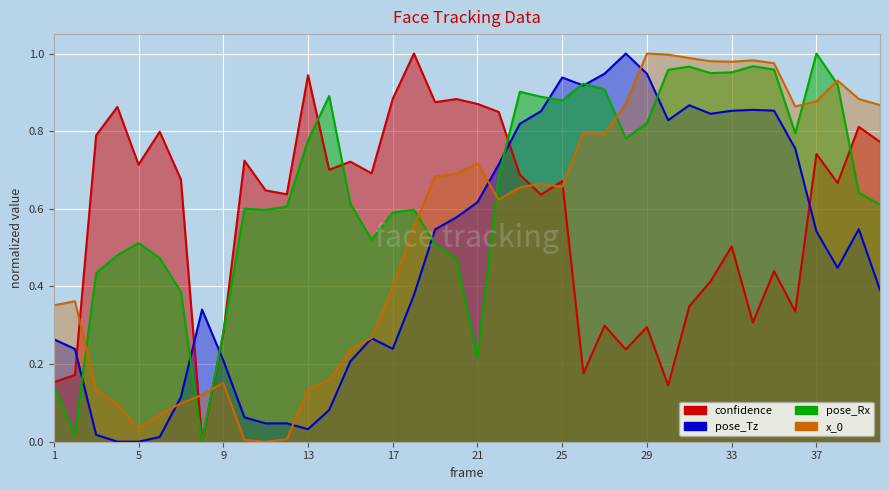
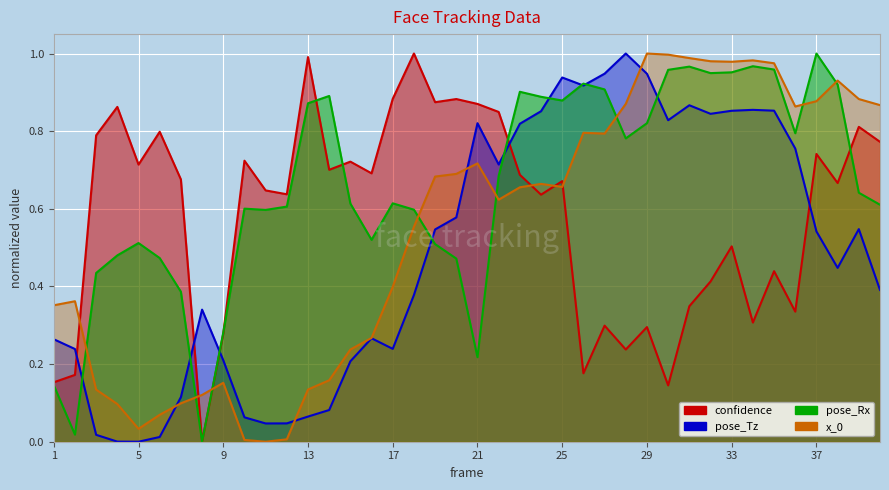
  {
    "confidence": {
      "1": 0.15,
      "5": 0.71,
-     "13": 0.94,
+     "13": 0.99,
      "17": 0.88,
      "21": 0.87,
      "25": 0.67,
      "29": 0.30,
      "33": 0.50,
      "37": 0.74
    },
    "pose_Tz": {
      "1": 0.26,
      "5": 0.00,
      "9": 0.21,
-     "13": 0.03,
+     "13": 0.06,
      "17": 0.24,
-     "21": 0.62,
+     "21": 0.82,
      "25": 0.94,
      "29": 0.95,
      "33": 0.85,
      "37": 0.54
    },
    "pose_Rx": {
      "1": 0.15,
      "5": 0.51,
-     "13": 0.78,
-     "17": 0.59,
+     "13": 0.87,
+     "17": 0.61,
      "21": 0.22,
      "25": 0.88,
      "29": 0.82,
      "33": 0.95,
      "37": 1.00
    },
    "x_0": {
      "1": 0.35,
      "5": 0.03,
      "9": 0.15,
      "13": 0.13,
      "17": 0.40,
      "21": 0.72,
      "25": 0.66,
      "29": 1.00,
      "33": 0.98,
      "37": 0.88
    }
  }
